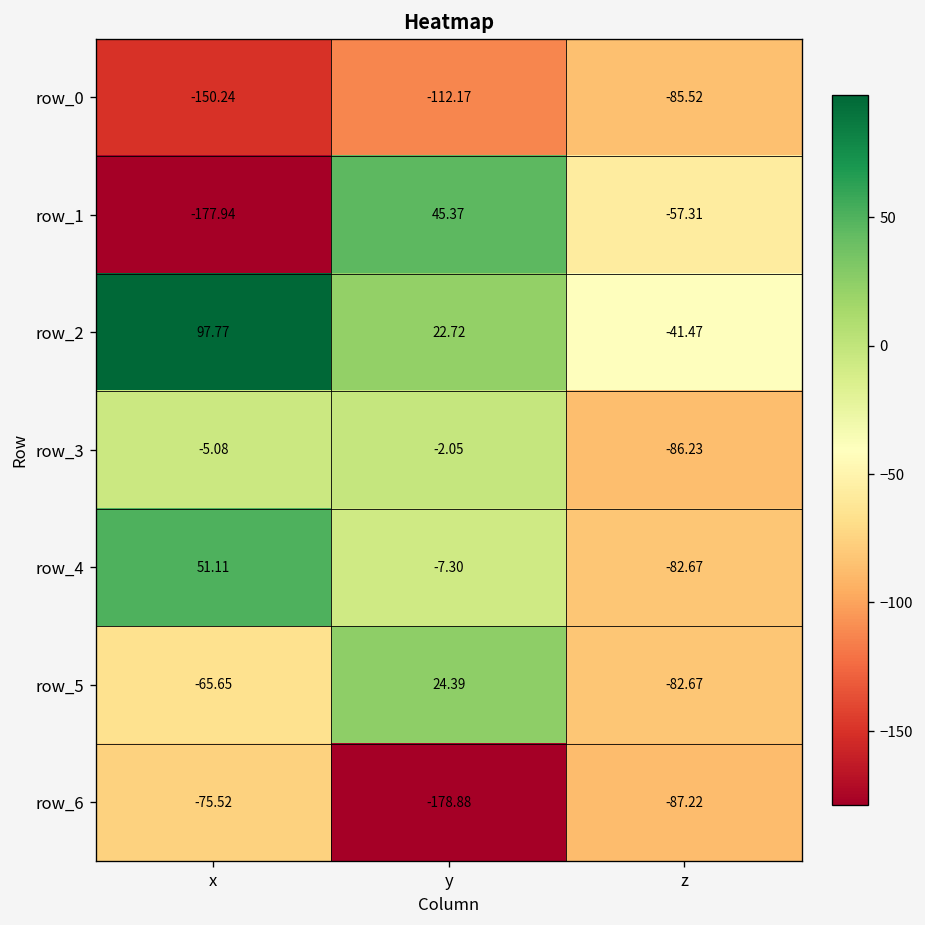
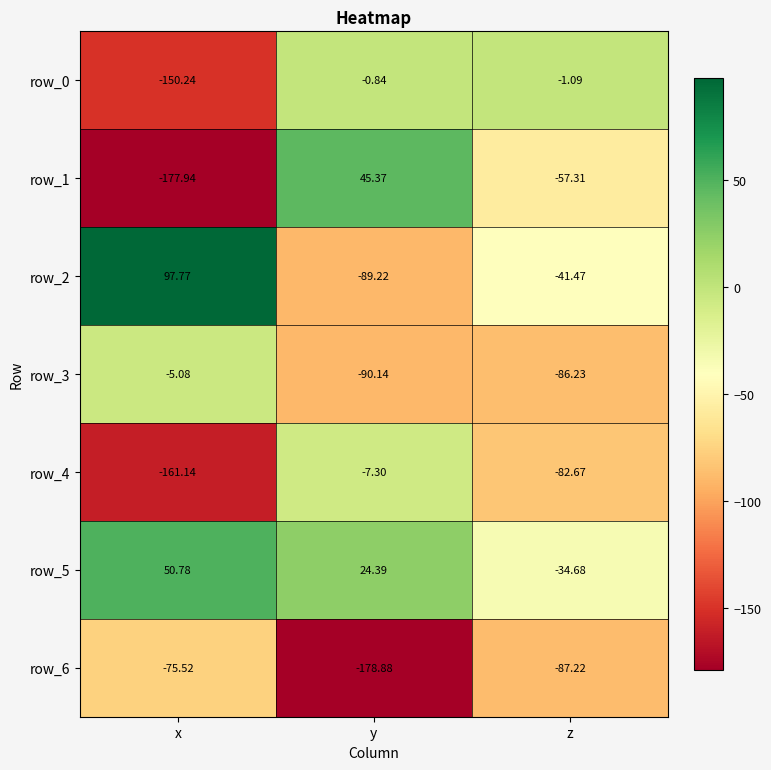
  {
    "row_0": {
      "x": -150.24,
-     "y": -112.17,
-     "z": -85.52
+     "y": -0.84,
+     "z": -1.09
    },
    "row_1": {
      "x": -177.94,
      "y": 45.37,
      "z": -57.31
    },
    "row_2": {
      "x": 97.77,
-     "y": 22.72,
+     "y": -89.22,
      "z": -41.47
    },
    "row_3": {
      "x": -5.08,
-     "y": -2.05,
+     "y": -90.14,
      "z": -86.23
    },
    "row_4": {
-     "x": 51.11,
+     "x": -161.14,
      "y": -7.30,
      "z": -82.67
    },
    "row_5": {
-     "x": -65.65,
+     "x": 50.78,
      "y": 24.39,
-     "z": -82.67
+     "z": -34.68
    },
    "row_6": {
      "x": -75.52,
      "y": -178.88,
      "z": -87.22
    }
  }
